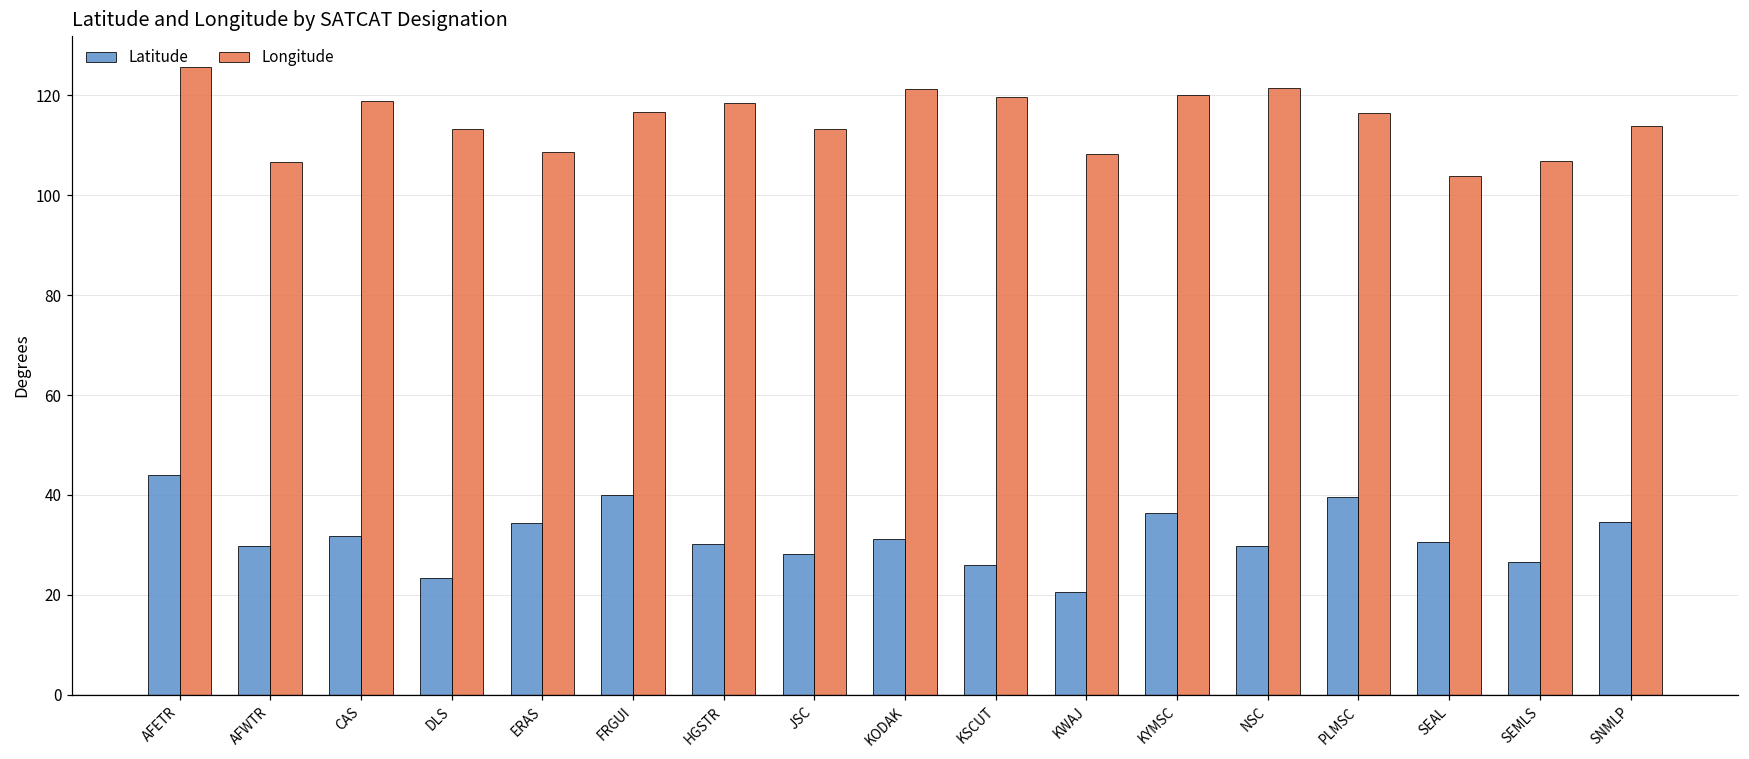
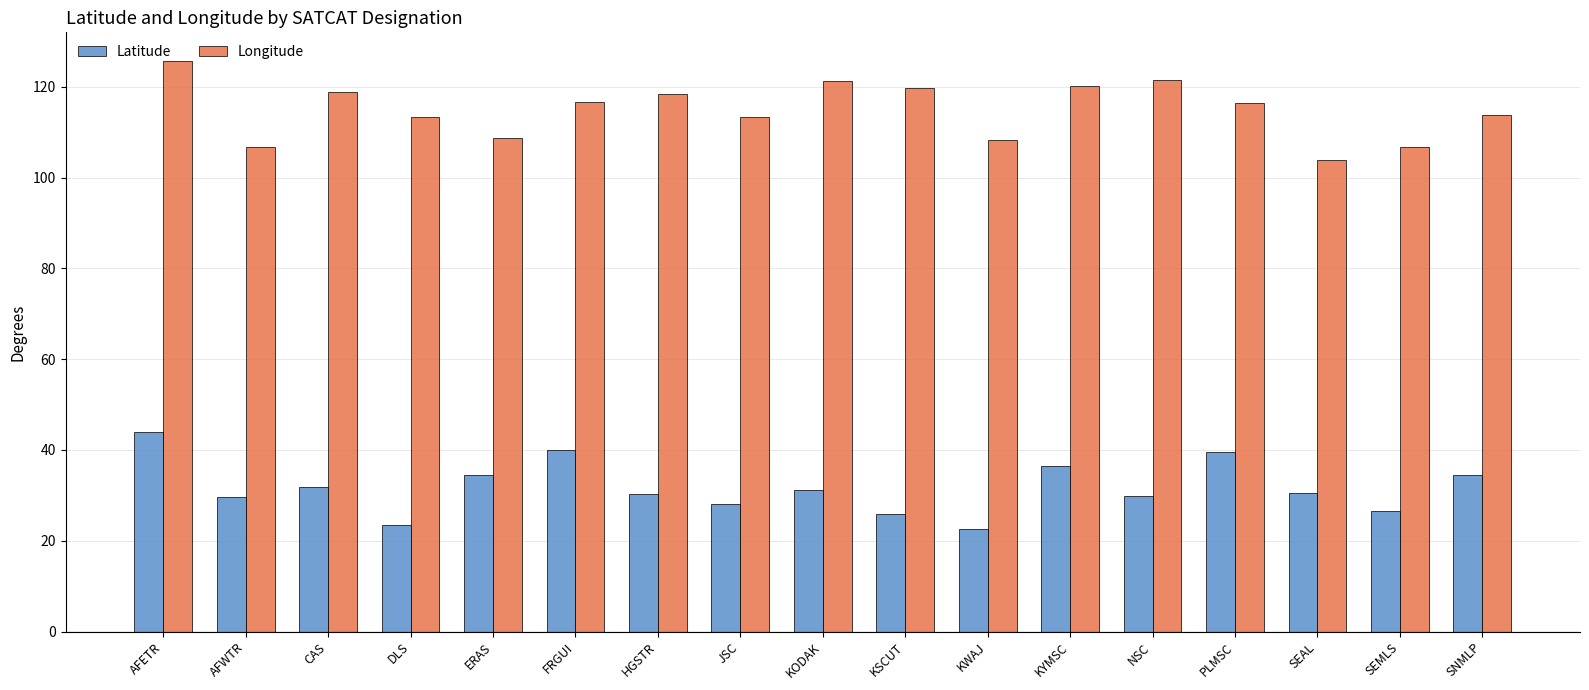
  {
    "Latitude": {
      "AFETR": 44,
      "AFWTR": 30,
      "CAS": 32,
      "DLS": 23,
      "ERAS": 34,
      "FRGUI": 40,
      "HGSTR": 30,
      "JSC": 28,
      "KODAK": 31,
      "KSCUT": 26,
-     "KWAJ": 21,
+     "KWAJ": 23,
      "KYMSC": 36,
      "NSC": 30,
      "PLMSC": 40,
      "SEAL": 31,
      "SEMLS": 27,
      "SNMLP": 35
    },
    "Longitude": {
      "AFETR": 126,
      "AFWTR": 107,
      "CAS": 119,
      "DLS": 113,
      "ERAS": 109,
      "FRGUI": 117,
      "HGSTR": 118,
      "JSC": 113,
      "KODAK": 121,
      "KSCUT": 120,
      "KWAJ": 108,
      "KYMSC": 120,
      "NSC": 121,
      "PLMSC": 116,
      "SEAL": 104,
      "SEMLS": 107,
      "SNMLP": 114
    }
  }
